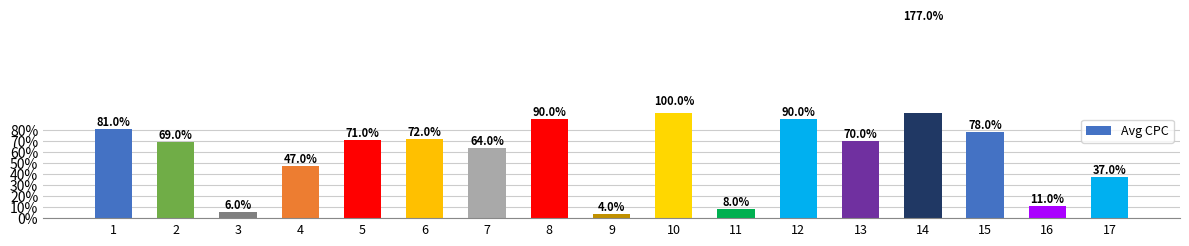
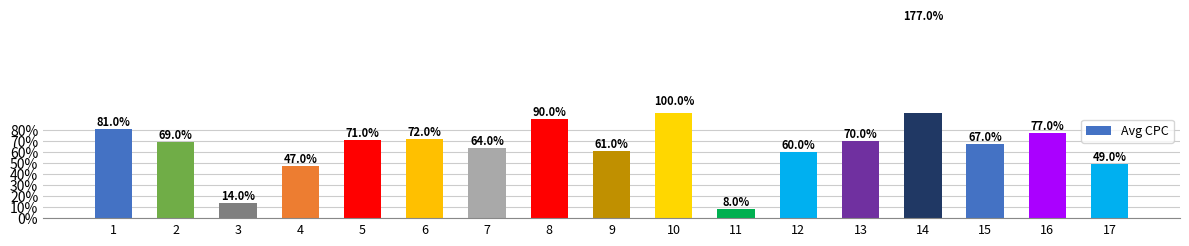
  {
    "1": "81.0%",
    "2": "69.0%",
-   "3": "6.0%",
+   "3": "14.0%",
    "4": "47.0%",
    "5": "71.0%",
    "6": "72.0%",
    "7": "64.0%",
    "8": "90.0%",
-   "9": "4.0%",
+   "9": "61.0%",
    "11": "8.0%",
-   "12": "90.0%",
+   "12": "60.0%",
    "13": "70.0%",
-   "15": "78.0%",
-   "16": "11.0%",
-   "17": "37.0%"
+   "15": "67.0%",
+   "16": "77.0%",
+   "17": "49.0%"
  }
